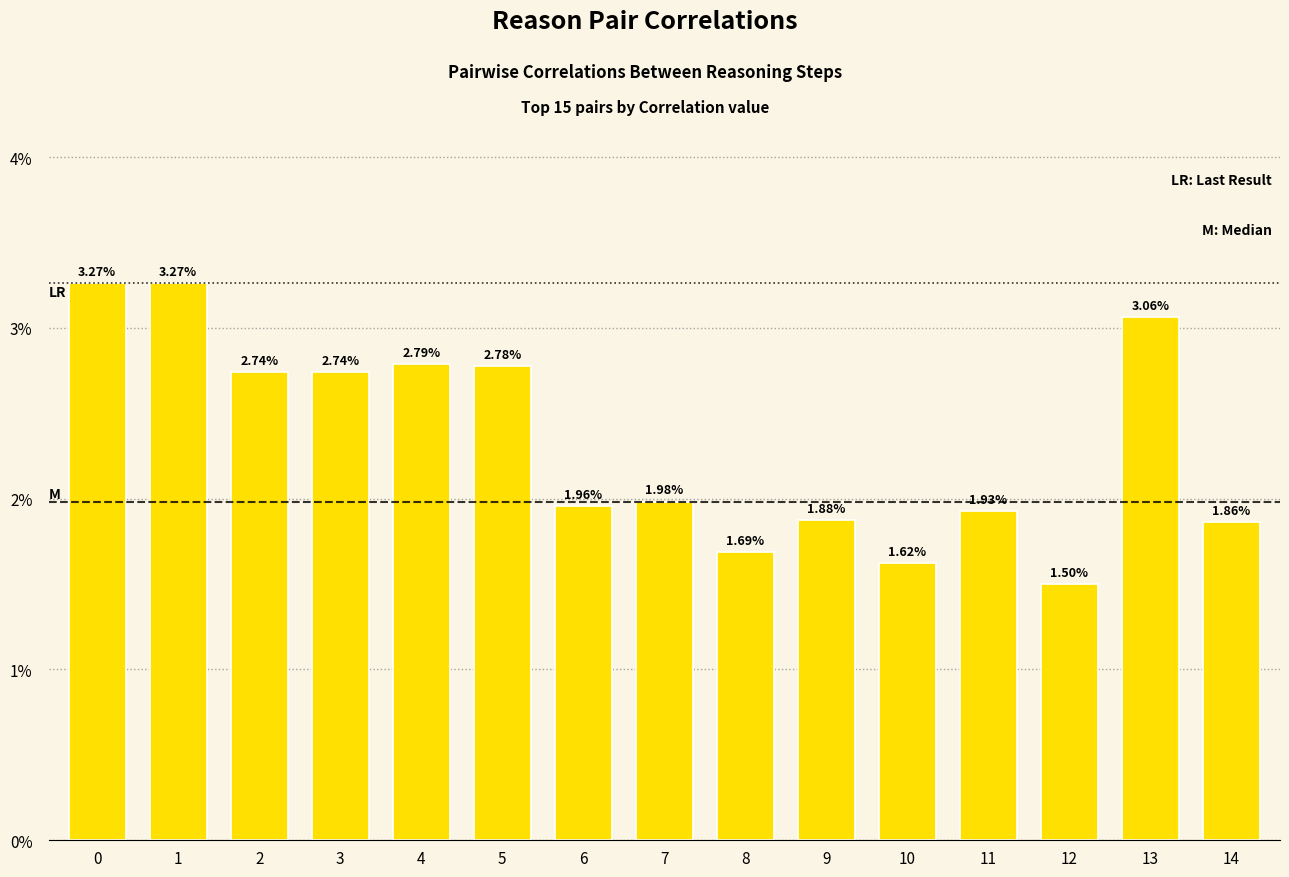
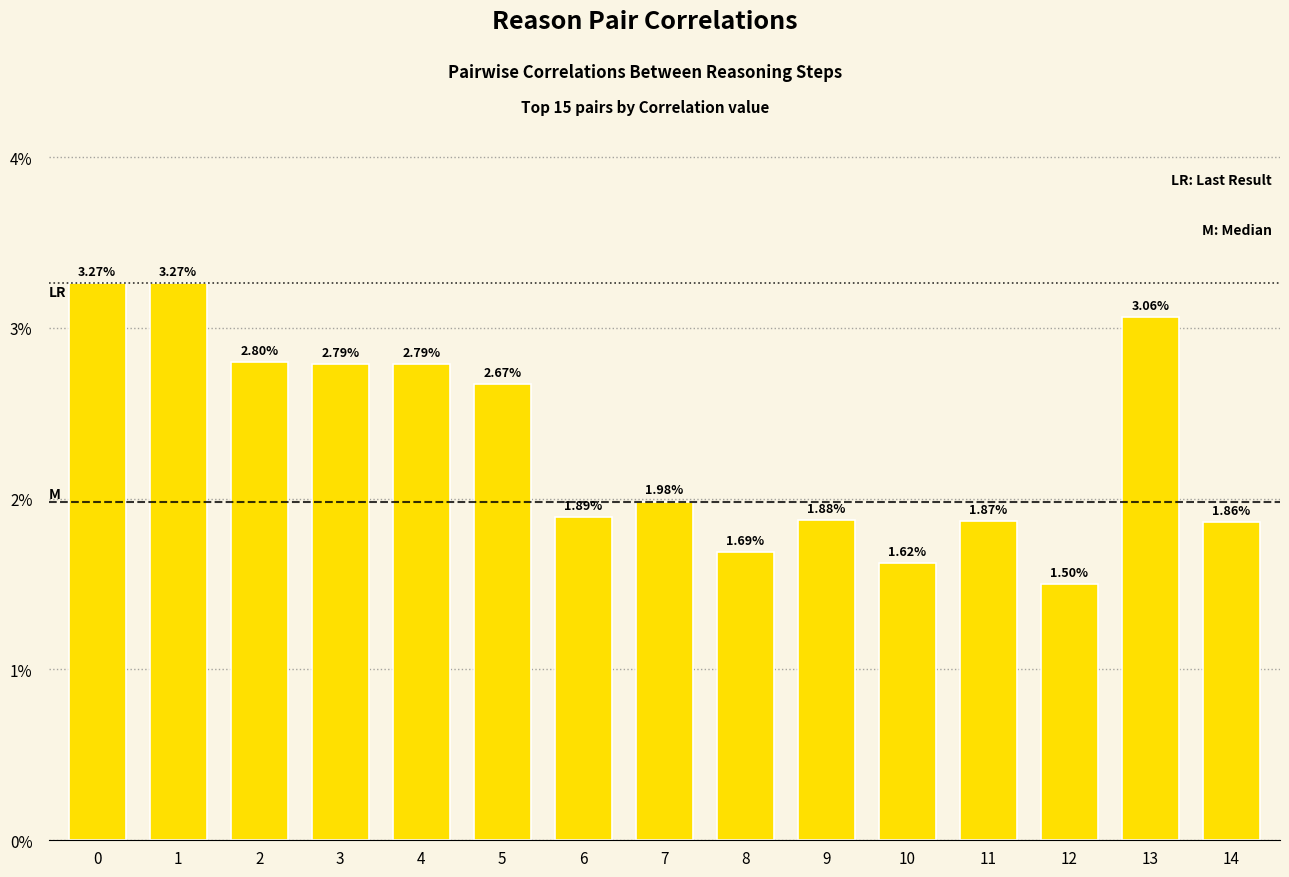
  {
    "0": "3.27%",
    "1": "3.27%",
-   "2": "2.74%",
-   "3": "2.74%",
+   "2": "2.80%",
+   "3": "2.79%",
    "4": "2.79%",
-   "5": "2.78%",
-   "6": "1.96%",
+   "5": "2.67%",
+   "6": "1.89%",
    "7": "1.98%",
    "8": "1.69%",
    "9": "1.88%",
    "10": "1.62%",
-   "11": "1.93%",
+   "11": "1.87%",
    "12": "1.50%",
    "13": "3.06%",
    "14": "1.86%"
  }
